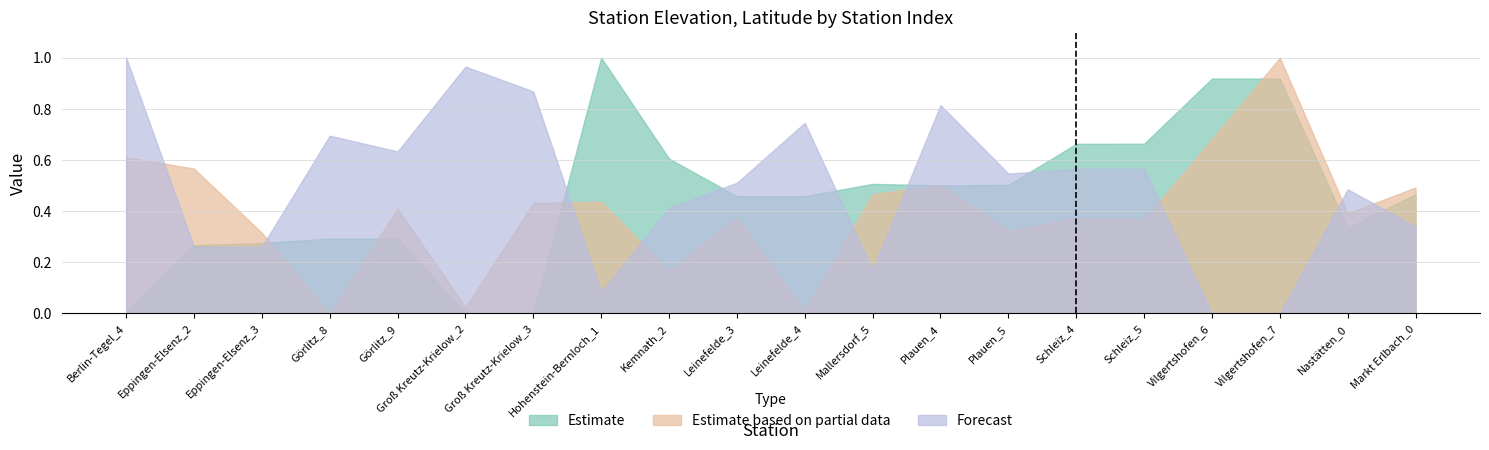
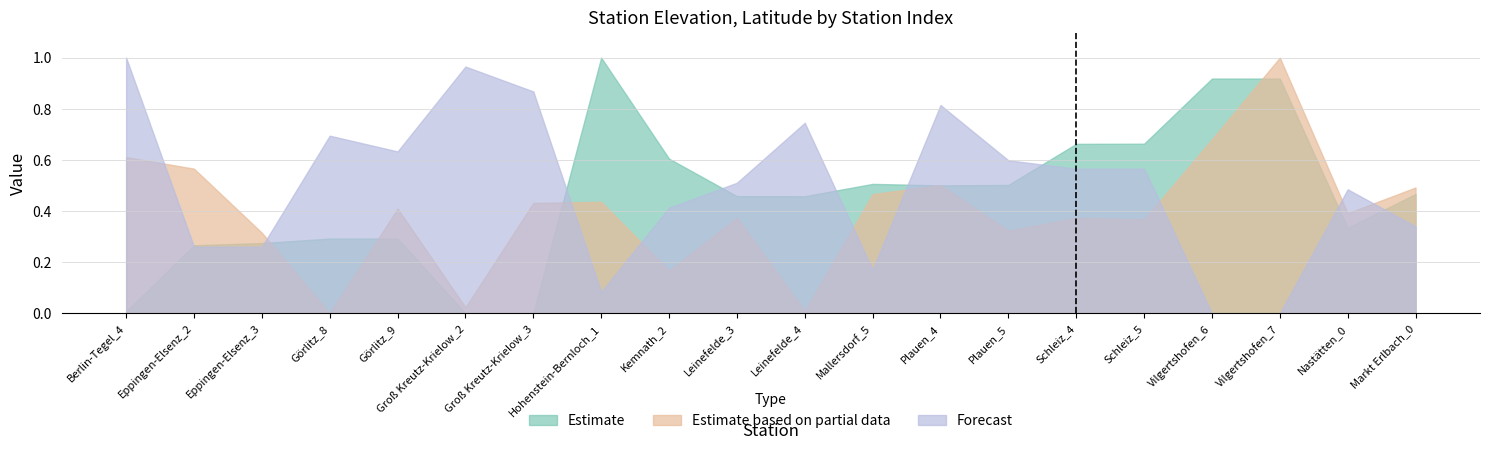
  {
    "Estimate": {
      "Berlin-Tegel_4": 0.01,
      "Eppingen-Elsenz_3": 0.28,
      "Görlitz_8": 0.29,
      "Görlitz_9": 0.29,
      "Groß Kreutz-Krielow_2": 0.00,
      "Groß Kreutz-Krielow_3": 0.00,
      "Hohenstein-Bernloch_1": 1.00,
      "Kemnath_2": 0.61,
      "Leinefelde_3": 0.46,
      "Leinefelde_4": 0.46,
      "Mallersdorf_5": 0.51,
      "Plauen_5": 0.50,
      "Schleiz_4": 0.66,
      "Schleiz_5": 0.66,
      "Vilgertshofen_6": 0.92,
      "Vilgertshofen_7": 0.92,
      "Nastätten_0": 0.33,
      "Markt Erlbach_0": 0.47
    },
    "Estimate based on partial data": {
      "Berlin-Tegel_4": 0.61,
      "Eppingen-Elsenz_2": 0.57,
      "Eppingen-Elsenz_3": 0.32,
      "Görlitz_8": 0.00,
      "Görlitz_9": 0.41,
      "Groß Kreutz-Krielow_2": 0.02,
      "Groß Kreutz-Krielow_3": 0.43,
      "Hohenstein-Bernloch_1": 0.44,
      "Kemnath_2": 0.17,
      "Leinefelde_3": 0.37,
      "Leinefelde_4": 0.01,
      "Mallersdorf_5": 0.47,
      "Plauen_5": 0.32,
      "Schleiz_4": 0.37,
      "Schleiz_5": 0.37,
      "Vilgertshofen_6": 0.68,
      "Vilgertshofen_7": 1.00,
      "Nastätten_0": 0.39,
      "Markt Erlbach_0": 0.49
    },
    "Forecast": {
      "Berlin-Tegel_4": 1.00,
      "Eppingen-Elsenz_3": 0.26,
      "Görlitz_8": 0.69,
      "Görlitz_9": 0.63,
      "Groß Kreutz-Krielow_2": 0.97,
      "Groß Kreutz-Krielow_3": 0.87,
      "Hohenstein-Bernloch_1": 0.08,
      "Kemnath_2": 0.41,
      "Leinefelde_3": 0.51,
      "Leinefelde_4": 0.75,
      "Mallersdorf_5": 0.17,
      "Plauen_4": 0.81,
-     "Plauen_5": 0.55,
+     "Plauen_5": 0.60,
      "Schleiz_4": 0.57,
      "Schleiz_5": 0.57,
      "Vilgertshofen_6": 0.00,
      "Vilgertshofen_7": 0.00,
      "Nastätten_0": 0.49,
      "Markt Erlbach_0": 0.34
    }
  }
